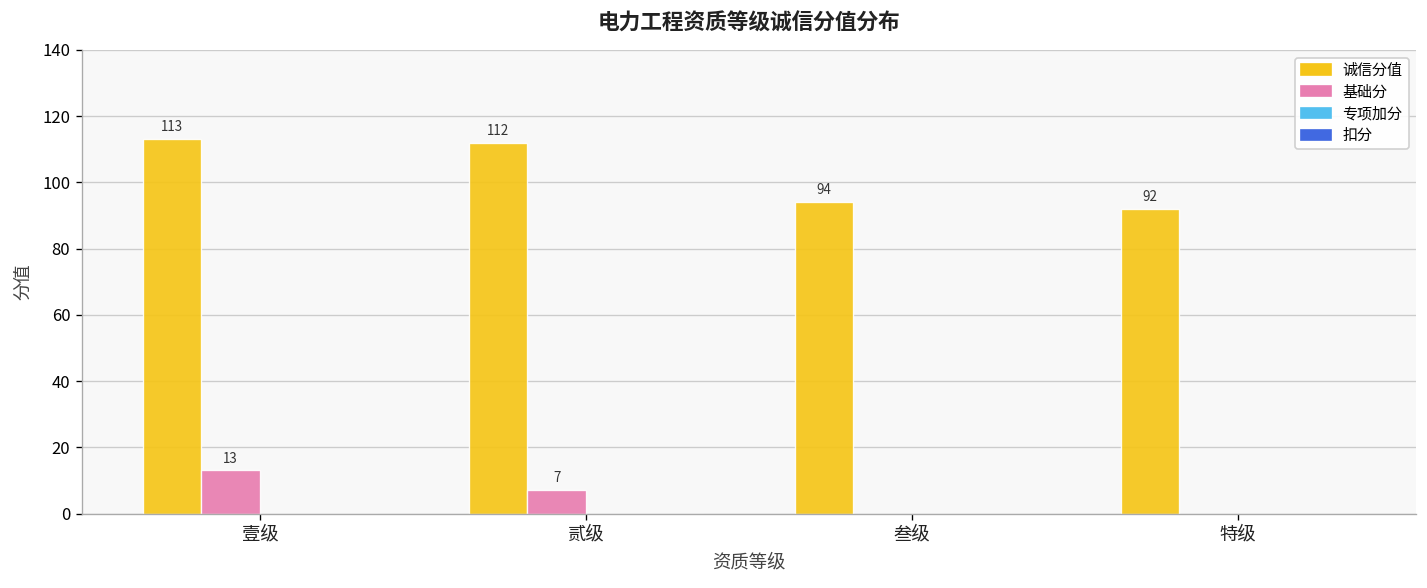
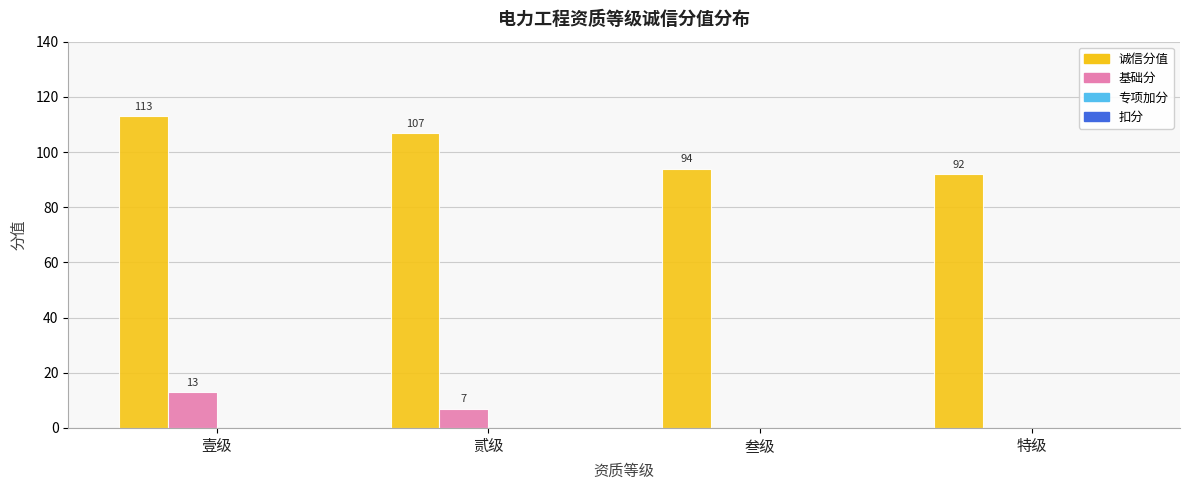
  {
    "诚信分值": {
      "壹级": 113,
-     "贰级": 112,
+     "贰级": 107,
      "叁级": 94,
      "特级": 92
    },
    "基础分": {
      "壹级": 13,
      "贰级": 7
    },
    "专项加分": {
      "壹级": 0,
      "贰级": 0,
      "叁级": 0,
      "特级": 0
    },
    "扣分": {
      "壹级": 0,
      "贰级": 0,
      "叁级": 0,
      "特级": 0
    }
  }
